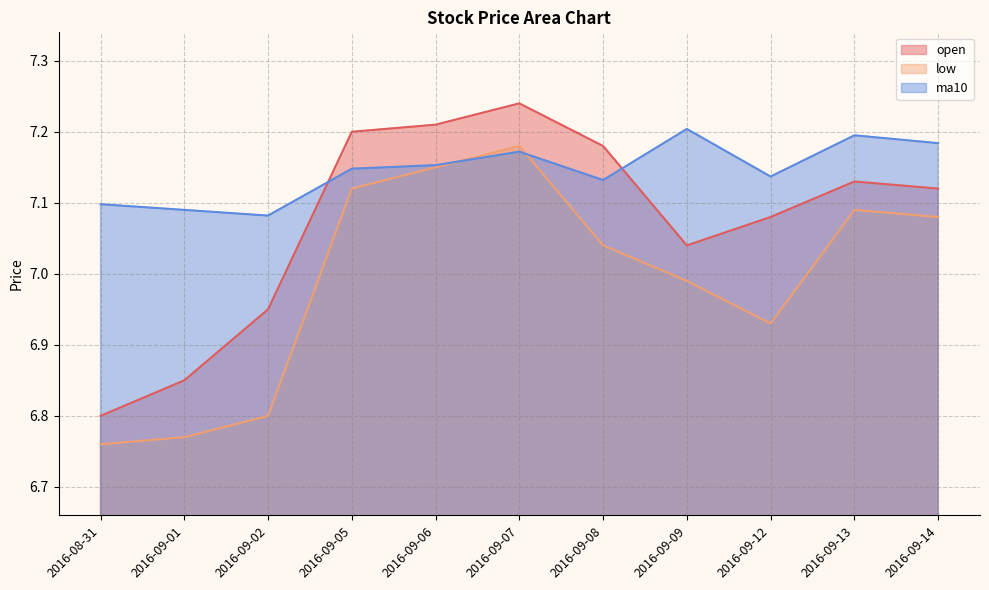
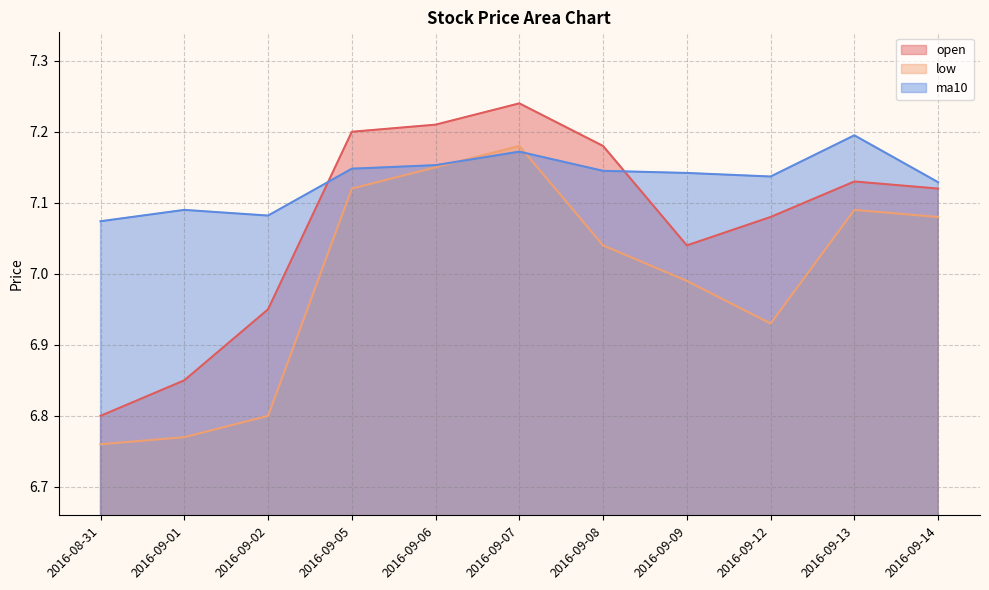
  {
    "ma10": {
-     "2016-08-31": 7.10,
+     "2016-08-31": 7.07,
      "2016-09-01": 7.09,
      "2016-09-02": 7.08,
      "2016-09-05": 7.15,
      "2016-09-07": 7.17,
-     "2016-09-08": 7.13,
-     "2016-09-09": 7.20,
+     "2016-09-08": 7.15,
+     "2016-09-09": 7.14,
      "2016-09-12": 7.14,
      "2016-09-13": 7.20,
-     "2016-09-14": 7.18
+     "2016-09-14": 7.13
    }
  }
